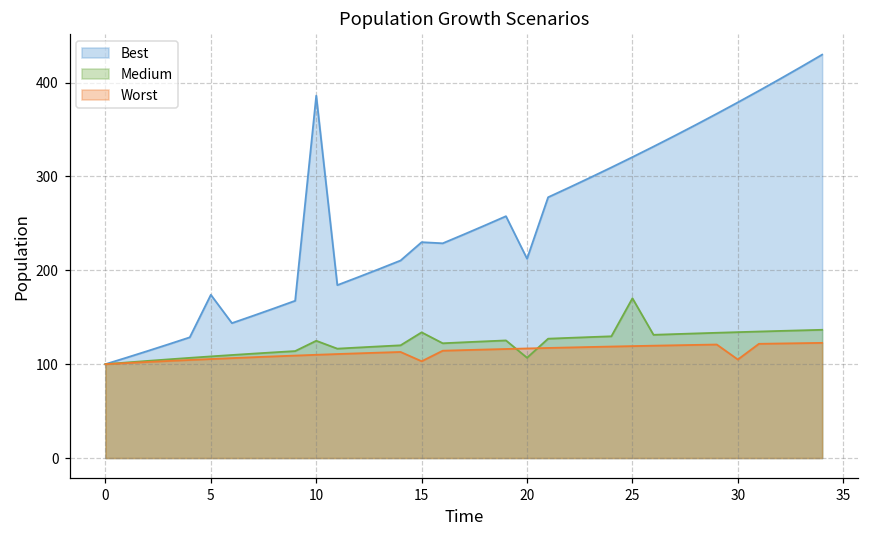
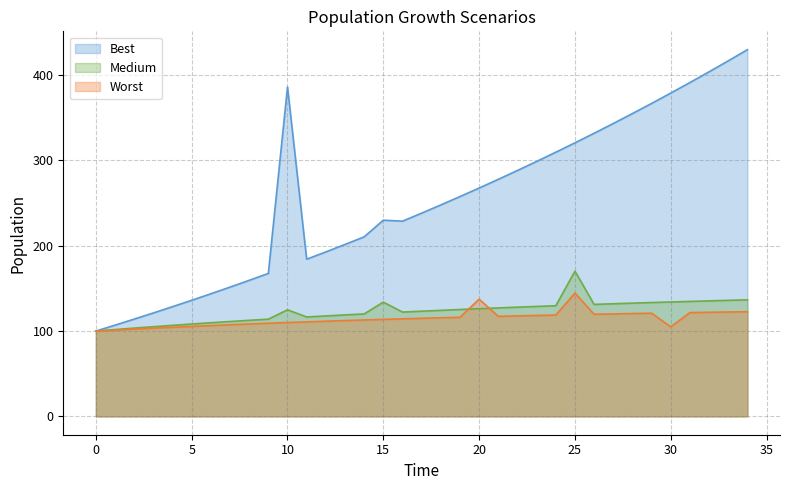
  {
    "Best": {
-     "5": 170,
+     "5": 140,
      "10": 390,
      "15": 230,
-     "20": 210,
+     "20": 270,
      "25": 320,
      "30": 380
    },
    "Medium": {
      "10": 120,
      "15": 130,
-     "20": 110,
+     "20": 130,
      "25": 170,
      "30": 130
    },
    "Worst": {
      "10": 110,
-     "15": 100,
-     "20": 120,
-     "25": 120,
+     "15": 110,
+     "20": 140,
+     "25": 140,
      "30": 100
    }
  }
